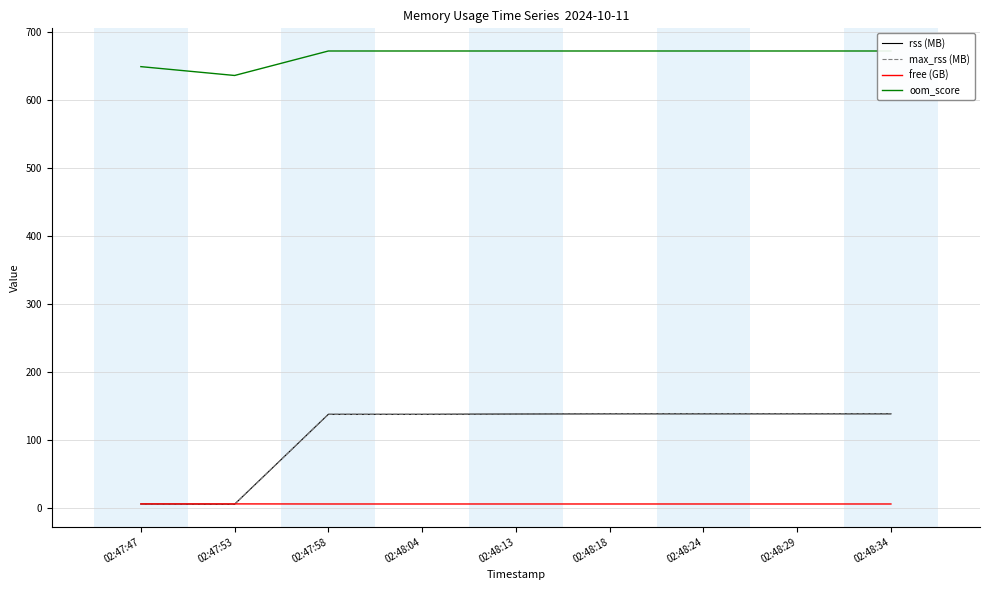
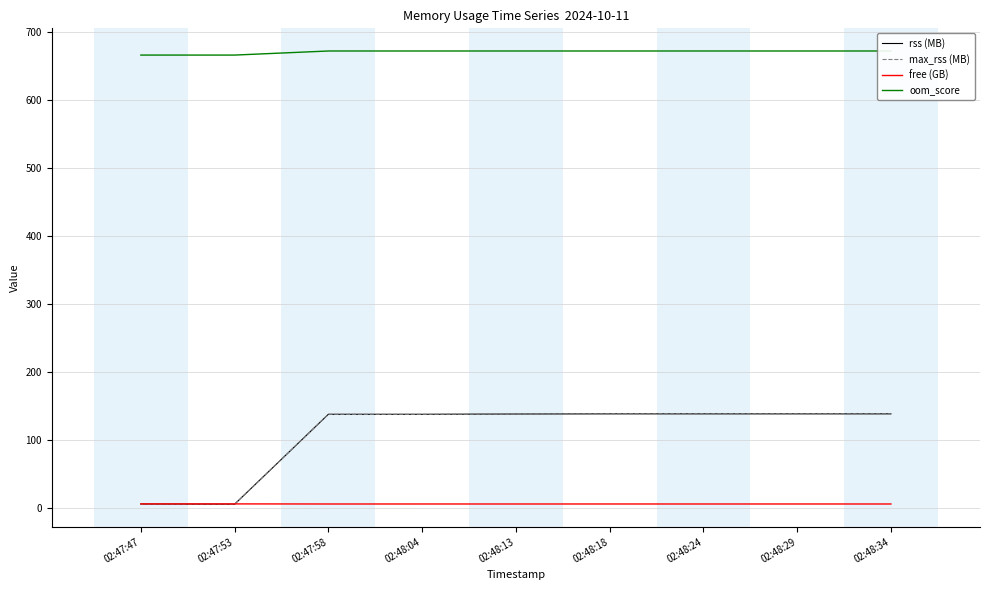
  {
    "max_rss (MB)": {
      "02:47:58": 140,
      "02:48:04": 140,
      "02:48:13": 140,
      "02:48:18": 140,
      "02:48:24": 140,
      "02:48:29": 140,
      "02:48:34": 140
    },
    "free (GB)": {
      "02:47:58": 10,
      "02:48:04": 10,
      "02:48:13": 10,
      "02:48:18": 10,
      "02:48:24": 10,
      "02:48:29": 10,
      "02:48:34": 10
    },
    "oom_score": {
-     "02:47:47": 650,
-     "02:47:53": 640,
+     "02:47:47": 670,
+     "02:47:53": 670,
      "02:47:58": 670,
      "02:48:04": 670,
      "02:48:13": 670,
      "02:48:18": 670,
      "02:48:24": 670,
      "02:48:29": 670
    }
  }
